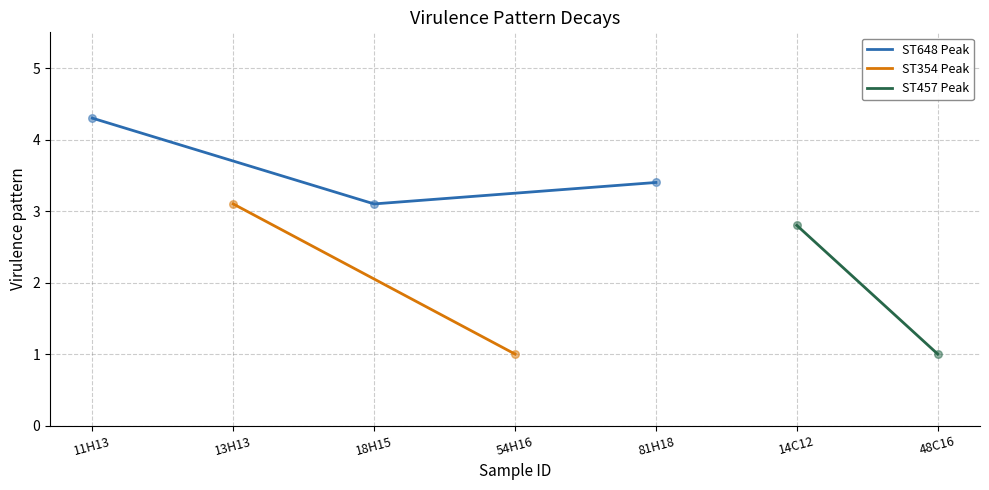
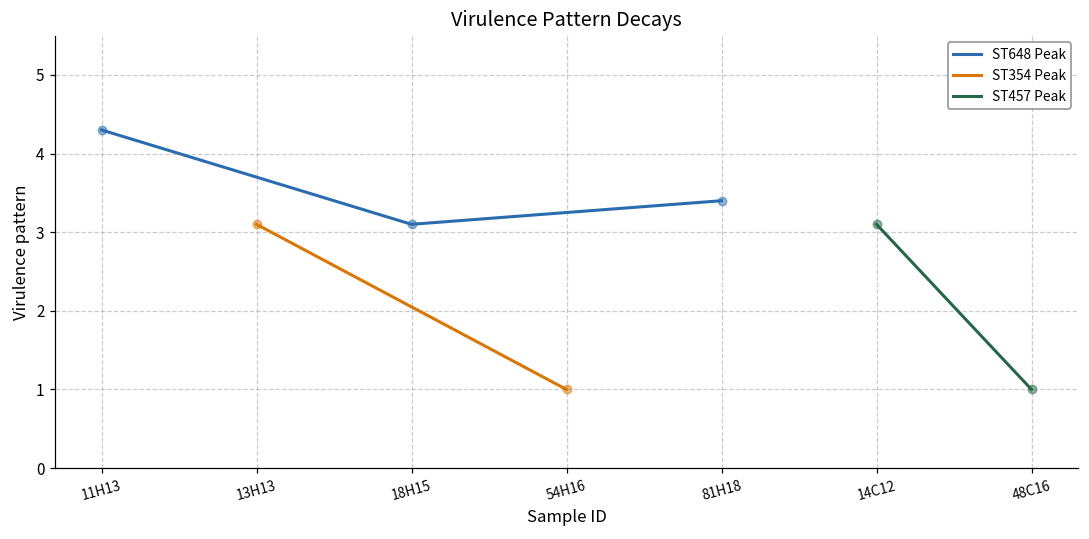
  {
    "ST648 Peak": {
      "11H13": 4.3,
      "18H15": 3.1,
      "81H18": 3.4
    },
    "ST354 Peak": {
      "13H13": 3.1,
      "54H16": 1.0
    },
    "ST457 Peak": {
-     "14C12": 2.8,
+     "14C12": 3.1,
      "48C16": 1.0
    }
  }
